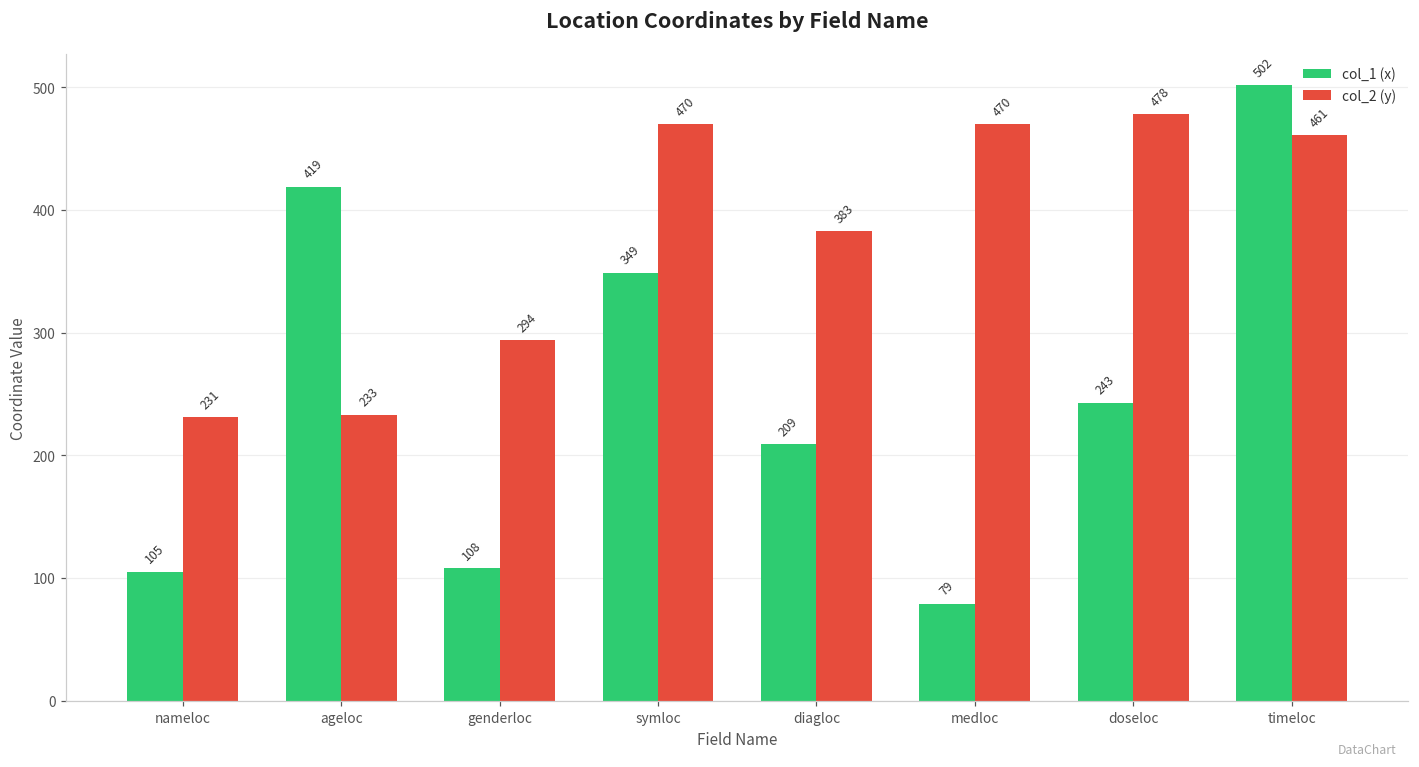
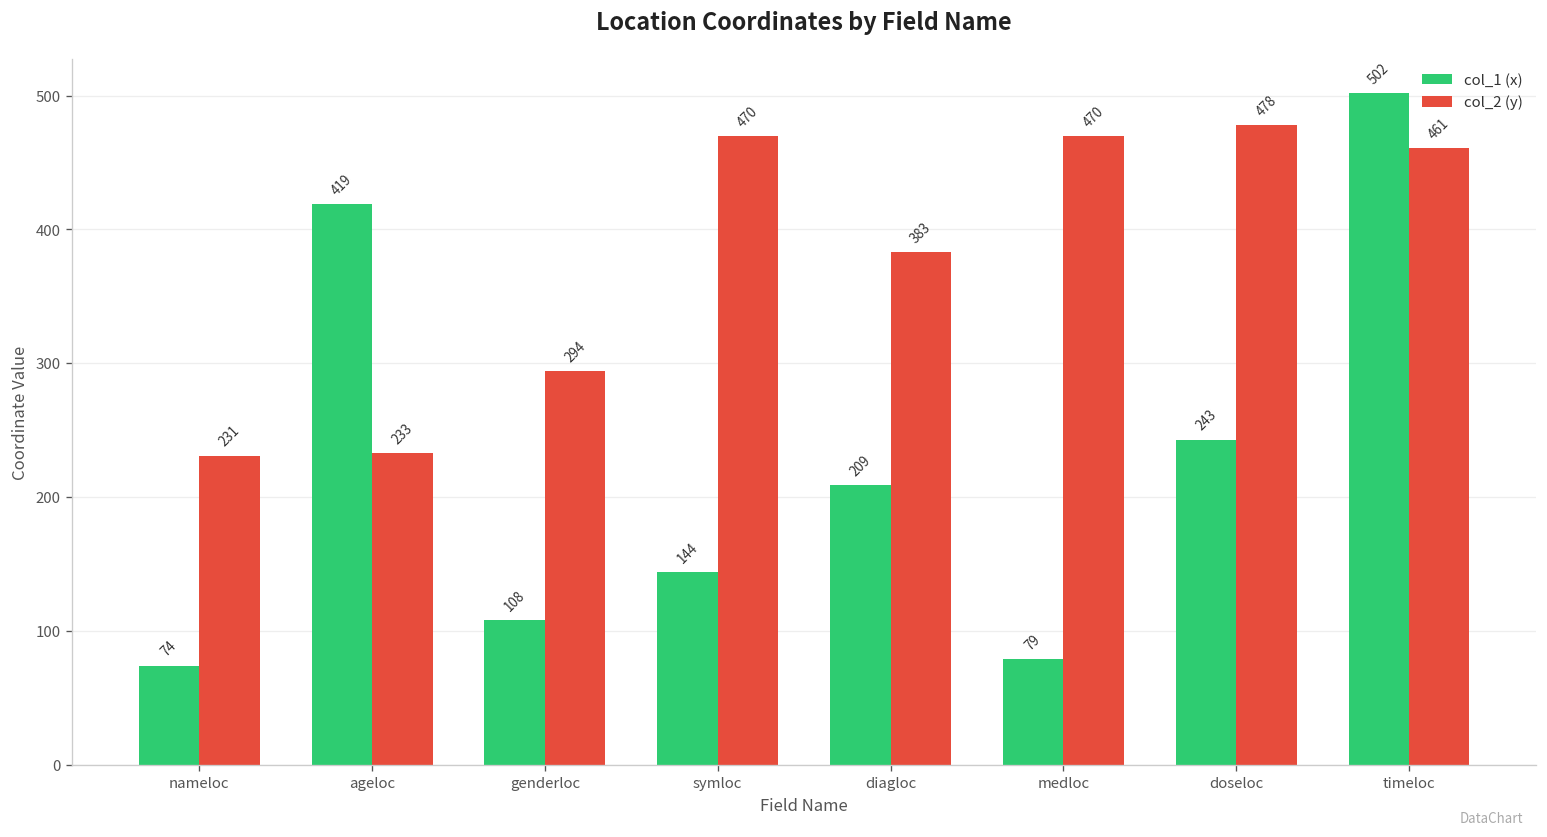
  {
    "col_1 (x)": {
-     "nameloc": 105,
+     "nameloc": 74,
      "ageloc": 419,
      "genderloc": 108,
-     "symloc": 349,
+     "symloc": 144,
      "diagloc": 209,
      "medloc": 79,
      "doseloc": 243,
      "timeloc": 502
    },
    "col_2 (y)": {
      "nameloc": 231,
      "ageloc": 233,
      "genderloc": 294,
      "symloc": 470,
      "diagloc": 383,
      "medloc": 470,
      "doseloc": 478,
      "timeloc": 461
    }
  }
